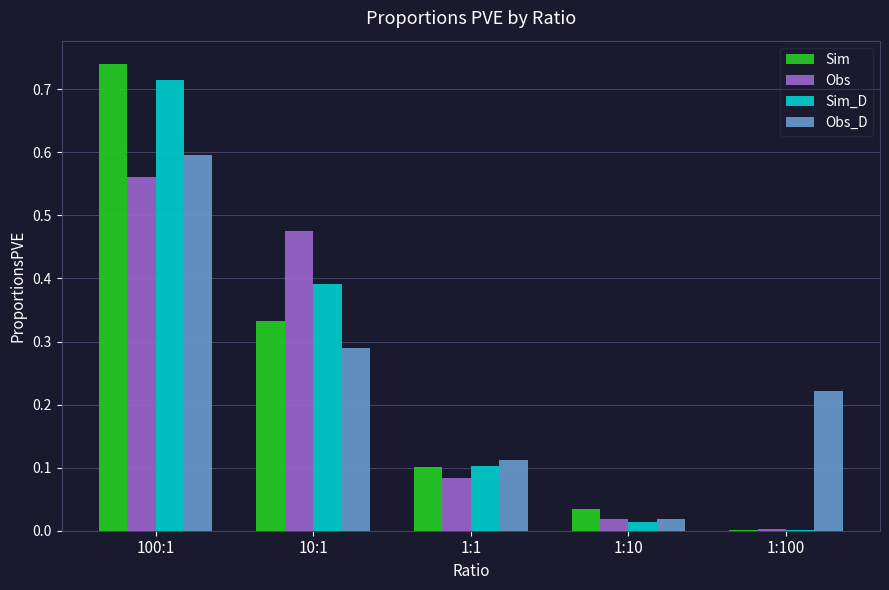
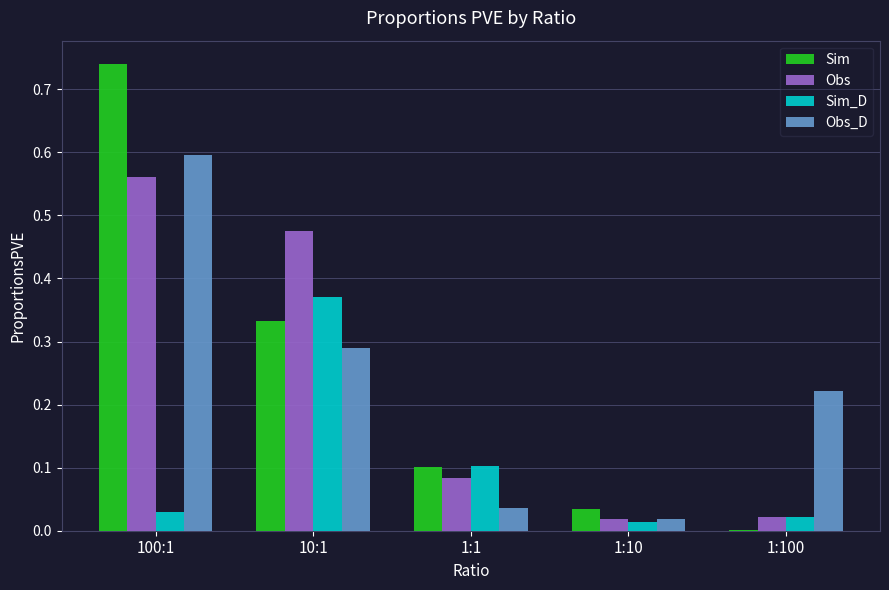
  {
    "Sim": {
      "100:1": 0.74,
      "10:1": 0.33,
      "1:1": 0.10,
      "1:10": 0.03
    },
    "Obs": {
      "100:1": 0.56,
      "10:1": 0.48,
      "1:1": 0.08,
      "1:10": 0.02,
-     "1:100": 0.00
+     "1:100": 0.02
    },
    "Sim_D": {
-     "100:1": 0.71,
-     "10:1": 0.39,
+     "100:1": 0.03,
+     "10:1": 0.37,
      "1:1": 0.10,
      "1:10": 0.01,
-     "1:100": 0.00
+     "1:100": 0.02
    },
    "Obs_D": {
      "100:1": 0.60,
      "10:1": 0.29,
-     "1:1": 0.11,
+     "1:1": 0.04,
      "1:10": 0.02,
      "1:100": 0.22
    }
  }
